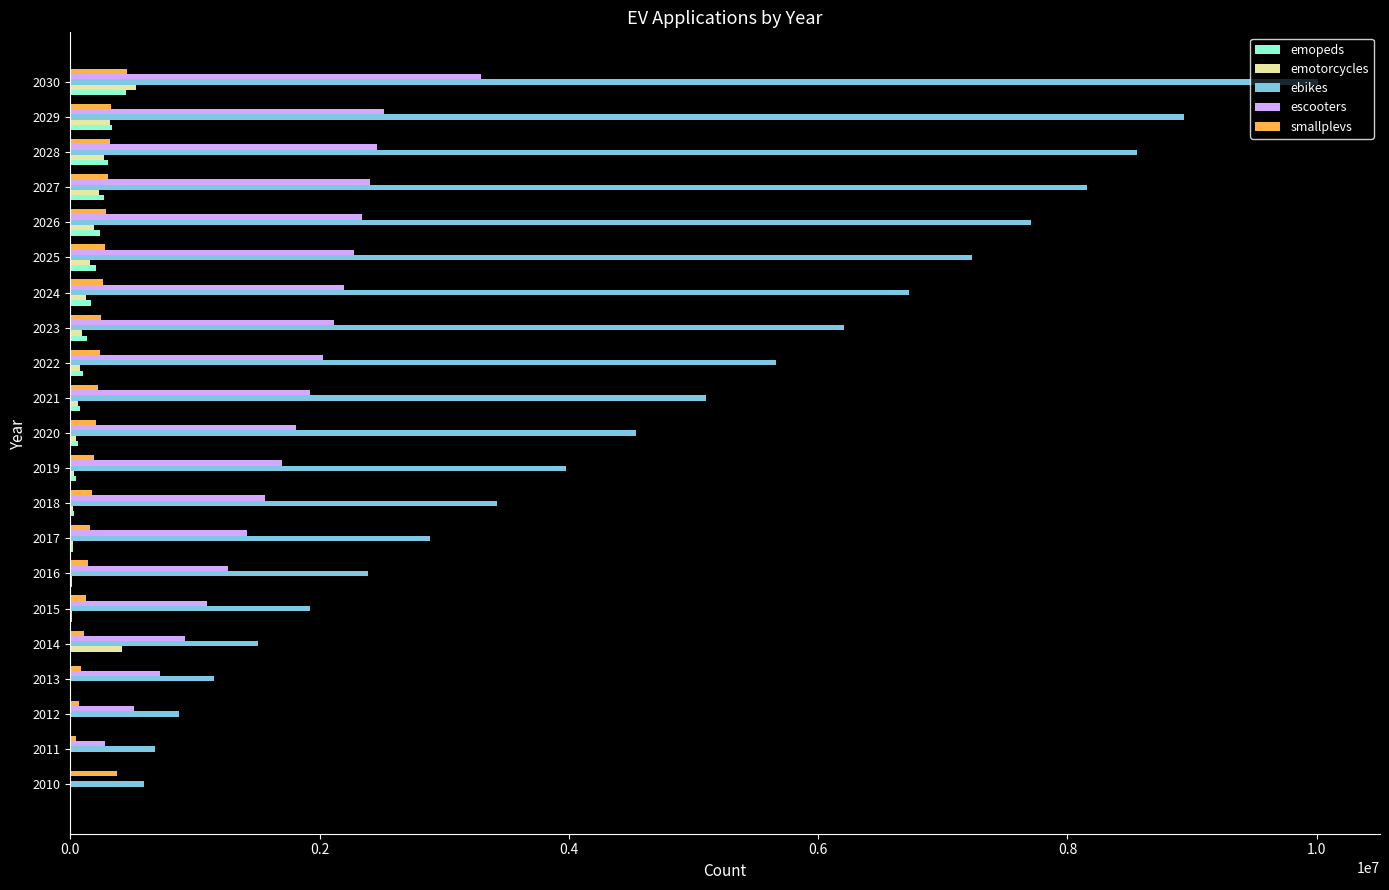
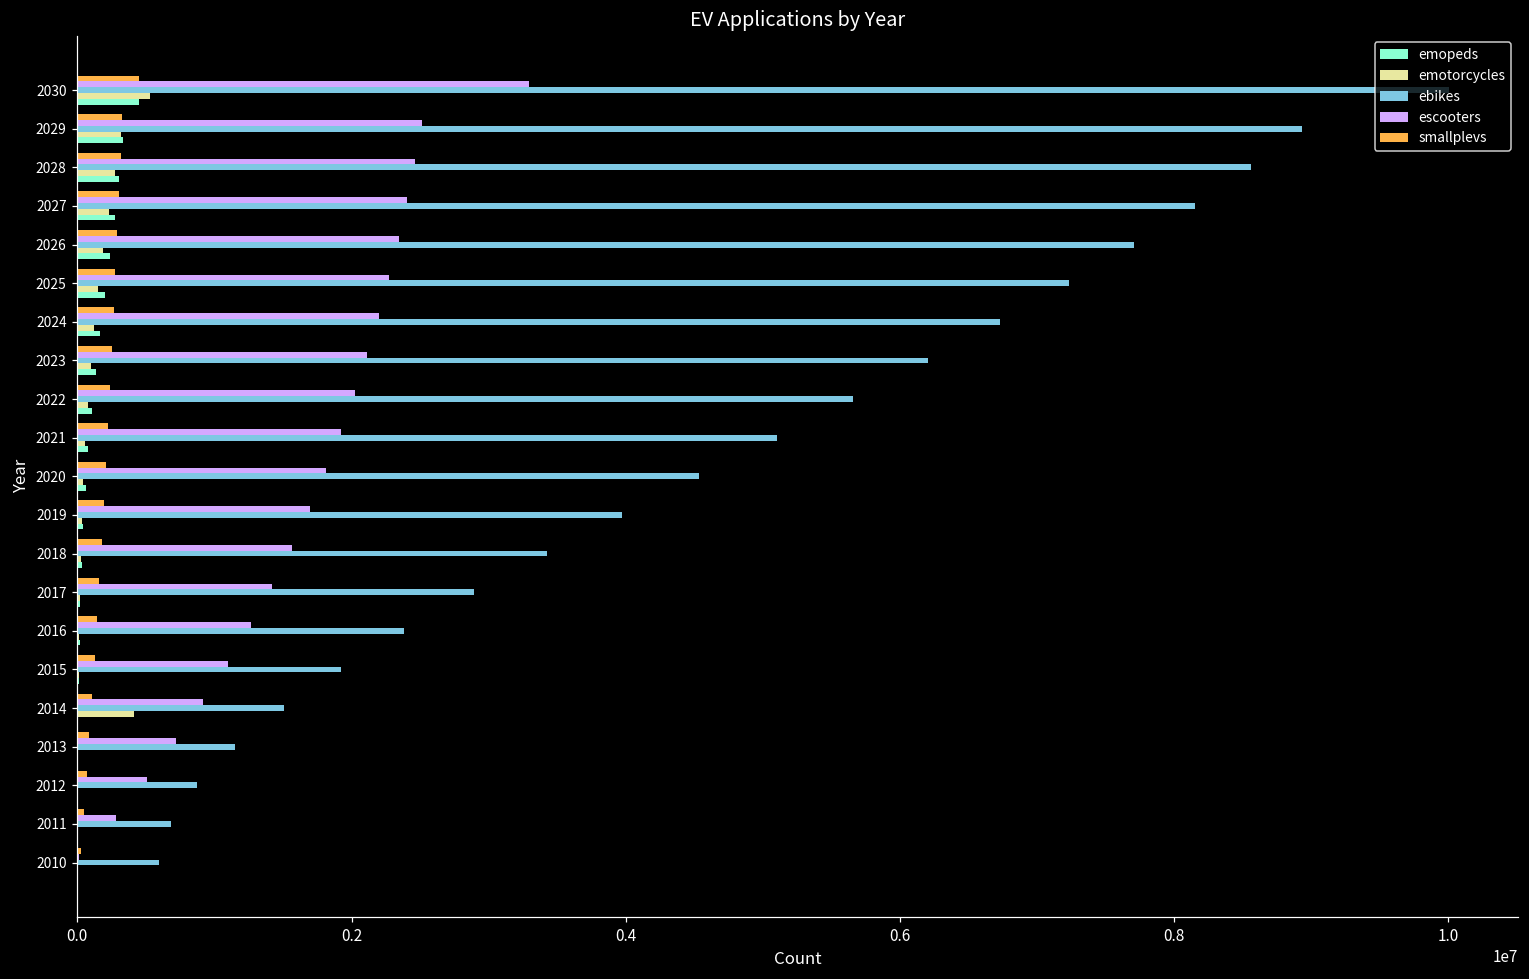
  {
    "emotorcycles": {
      "2030": 530000,
      "2029": 320000,
      "2028": 270000,
      "2027": 230000,
      "2026": 190000,
      "2025": 150000,
      "2024": 120000,
      "2023": 100000,
      "2022": 80000,
      "2021": 60000,
      "2020": 40000,
      "2019": 30000,
      "2018": 30000,
      "2014": 410000
    },
    "escooters": {
      "2030": 3290000,
      "2029": 2510000,
      "2028": 2460000,
      "2027": 2410000,
      "2026": 2340000,
      "2025": 2270000,
      "2024": 2200000,
      "2023": 2120000,
      "2022": 2020000,
      "2021": 1920000,
      "2020": 1810000,
      "2019": 1690000,
      "2018": 1560000,
      "2017": 1420000,
      "2016": 1270000,
      "2015": 1100000,
      "2014": 920000,
      "2013": 720000,
      "2012": 510000,
      "2011": 280000
    },
    "smallplevs": {
      "2030": 450000,
      "2029": 330000,
      "2028": 320000,
      "2027": 300000,
      "2026": 290000,
      "2025": 280000,
      "2024": 260000,
      "2023": 250000,
      "2022": 240000,
      "2021": 220000,
      "2020": 210000,
      "2019": 190000,
      "2018": 180000,
      "2017": 160000,
      "2016": 140000,
      "2015": 130000,
      "2014": 110000,
      "2013": 90000,
      "2012": 70000,
      "2011": 50000,
-     "2010": 370000
+     "2010": 20000
    }
  }
